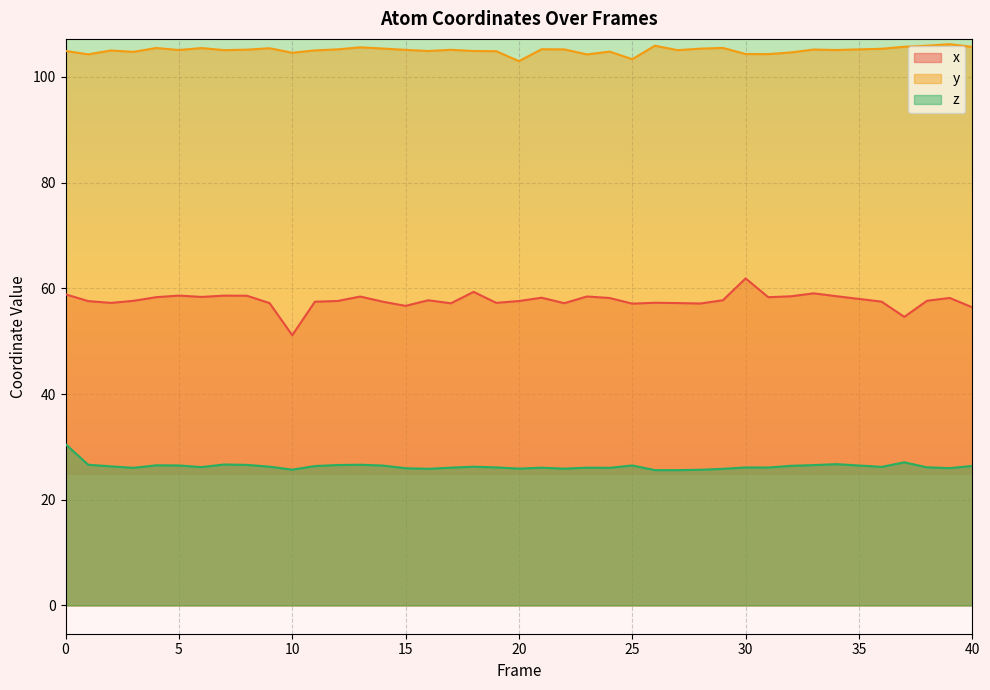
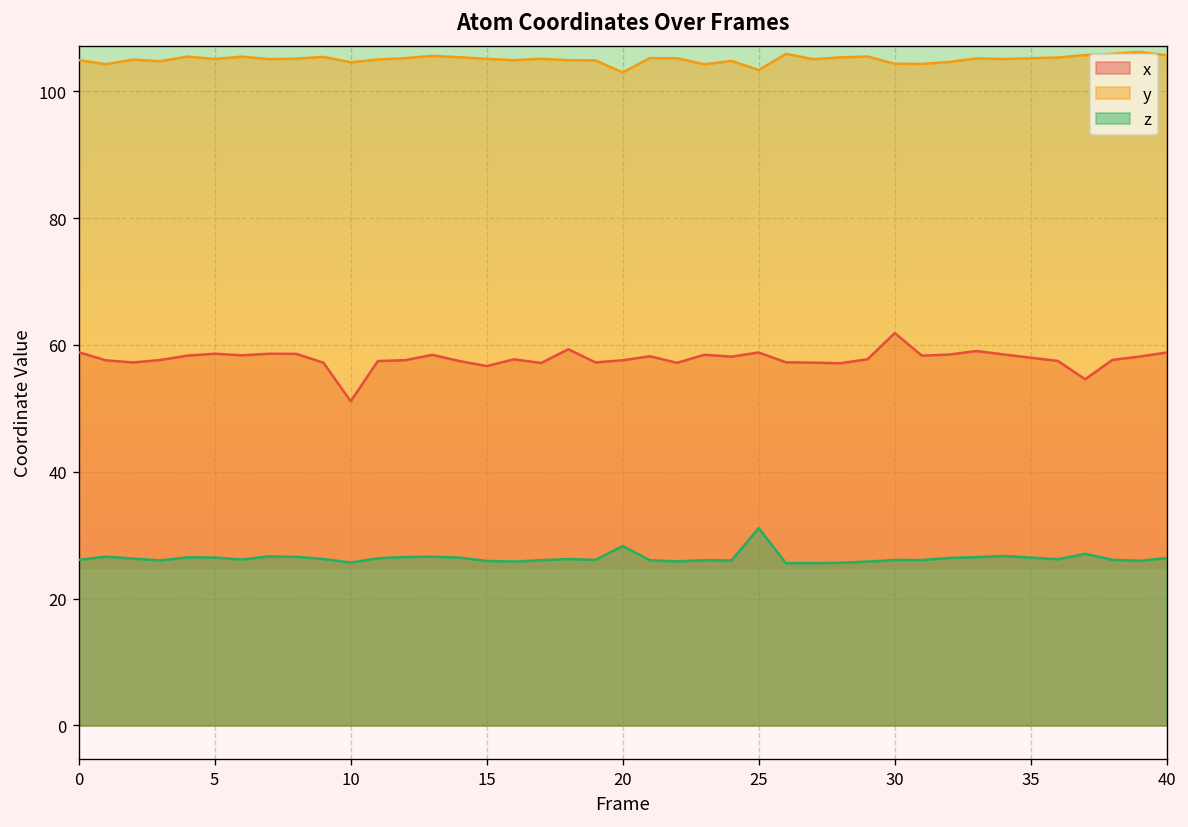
  {
    "x": {
      "0": 59,
      "5": 59,
      "10": 51,
      "15": 57,
      "20": 58,
-     "25": 57,
+     "25": 59,
      "30": 62,
-     "40": 56
+     "40": 59
    },
    "y": {
      "0": 105,
      "5": 105,
      "10": 105,
      "15": 105,
      "20": 103,
      "25": 103,
      "30": 104,
      "40": 106
    },
    "z": {
-     "0": 31,
+     "0": 26,
      "5": 26,
      "10": 26,
      "15": 26,
-     "20": 26,
-     "25": 26,
+     "20": 28,
+     "25": 31,
      "30": 26,
      "40": 26
    }
  }
